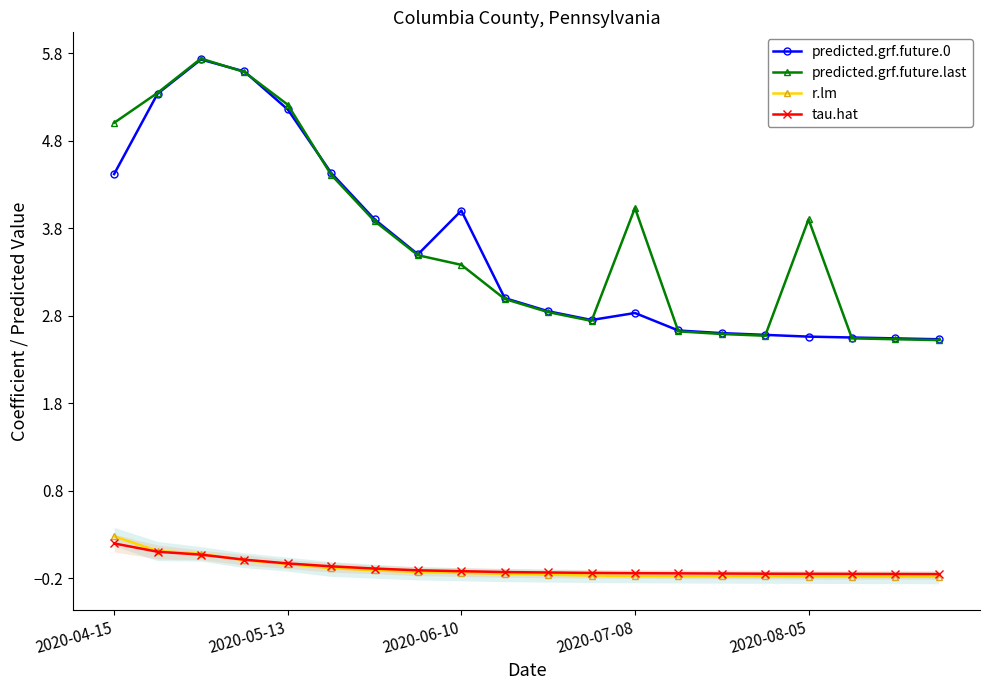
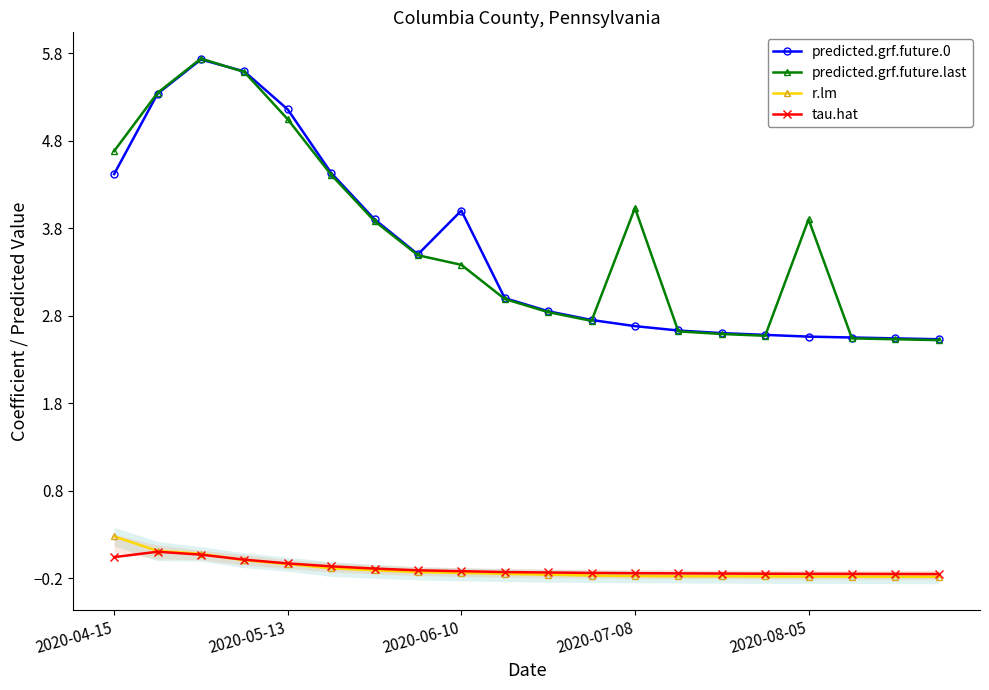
  {
    "predicted.grf.future.0": {
      "2020-04-15": 4.4,
      "2020-05-13": 5.2,
      "2020-06-10": 4.0,
-     "2020-07-08": 2.8,
+     "2020-07-08": 2.7,
      "2020-08-05": 2.6
    },
    "predicted.grf.future.last": {
-     "2020-04-15": 5.0,
-     "2020-05-13": 5.2,
+     "2020-04-15": 4.7,
+     "2020-05-13": 5.0,
      "2020-06-10": 3.4,
      "2020-07-08": 4.0,
      "2020-08-05": 3.9
    },
    "r.lm": {
      "2020-07-08": -0.2,
      "2020-08-05": -0.2
    },
    "tau.hat": {
-     "2020-04-15": 0.2
+     "2020-04-15": 0.0
    }
  }
